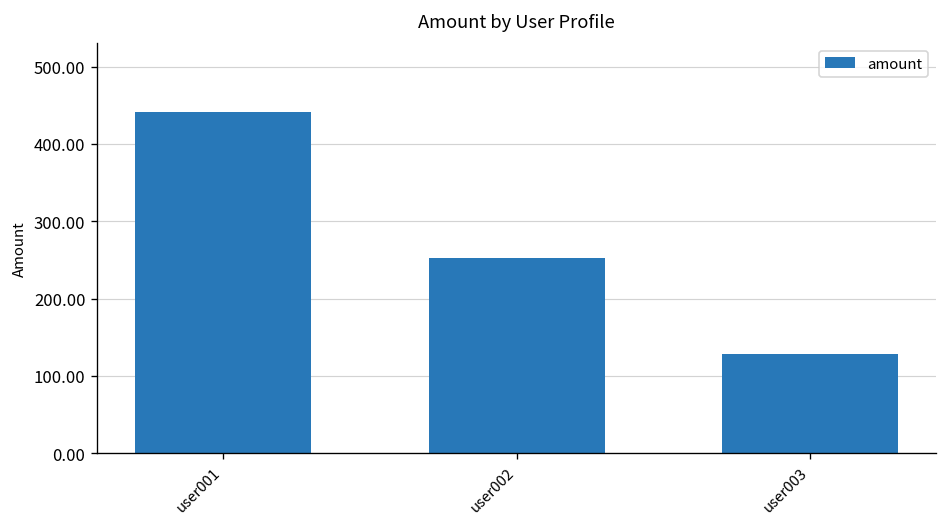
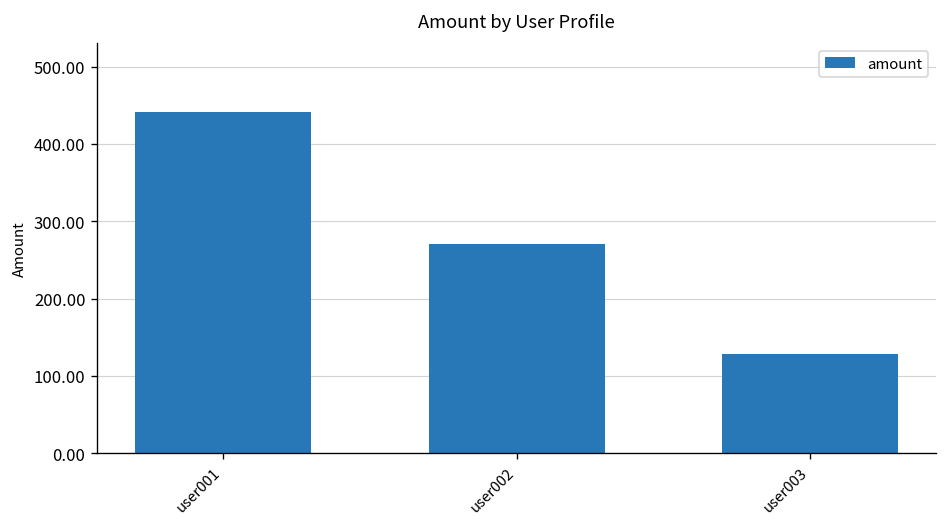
  {
    "user001": 440,
-   "user002": 250,
+   "user002": 270,
    "user003": 130
  }
